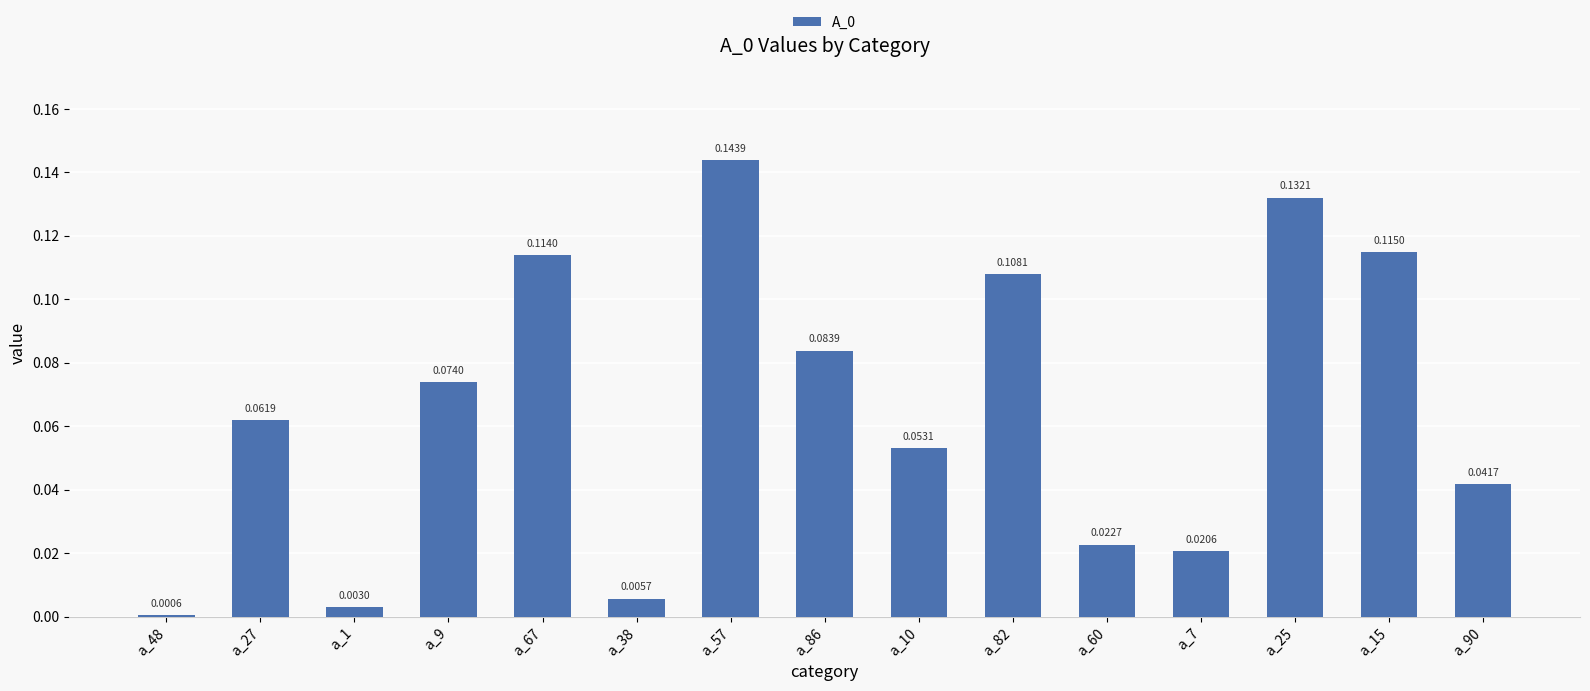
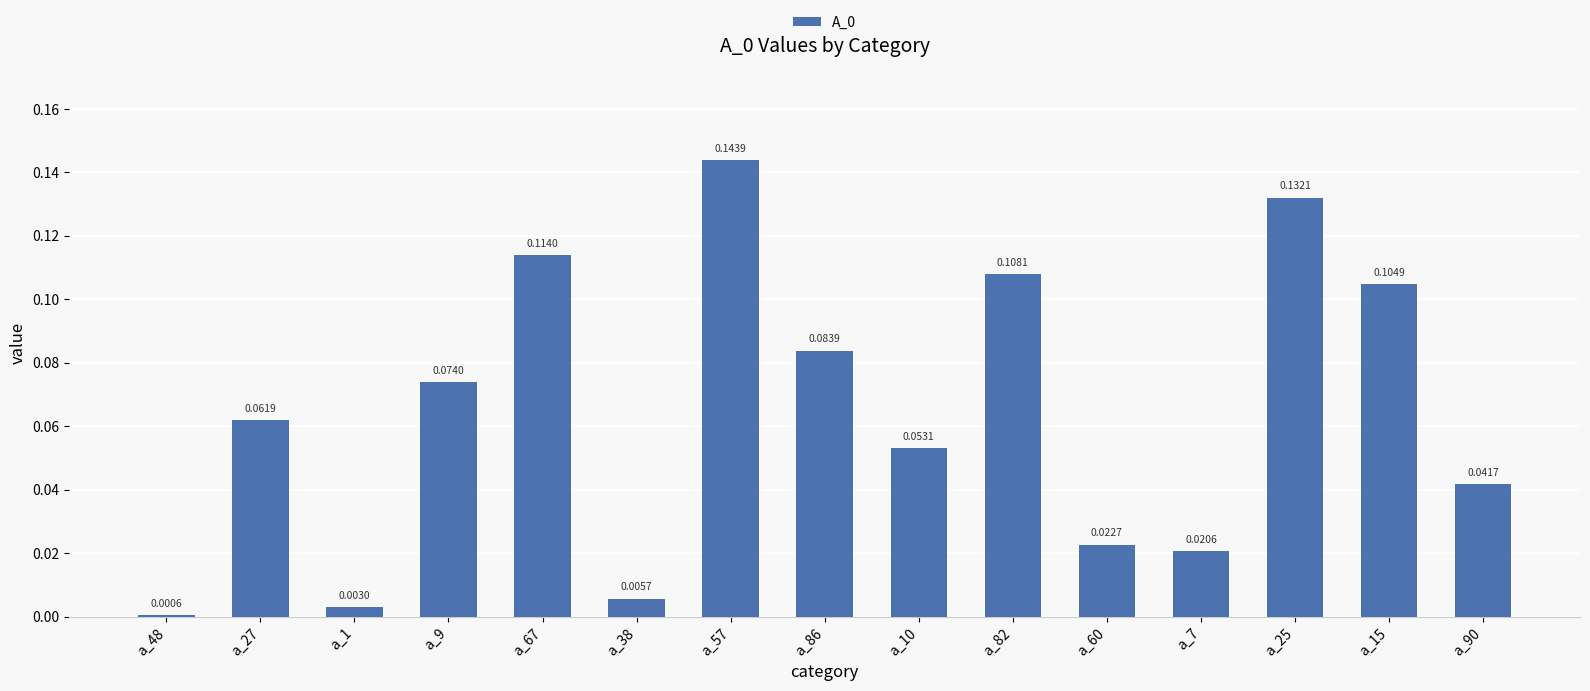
  {
    "a_48": 0.0006,
    "a_27": 0.0619,
    "a_1": 0.0030,
    "a_9": 0.0740,
    "a_67": 0.1140,
    "a_38": 0.0057,
    "a_57": 0.1439,
    "a_86": 0.0839,
    "a_10": 0.0531,
    "a_82": 0.1081,
    "a_60": 0.0227,
    "a_7": 0.0206,
    "a_25": 0.1321,
-   "a_15": 0.1150,
+   "a_15": 0.1049,
    "a_90": 0.0417
  }
